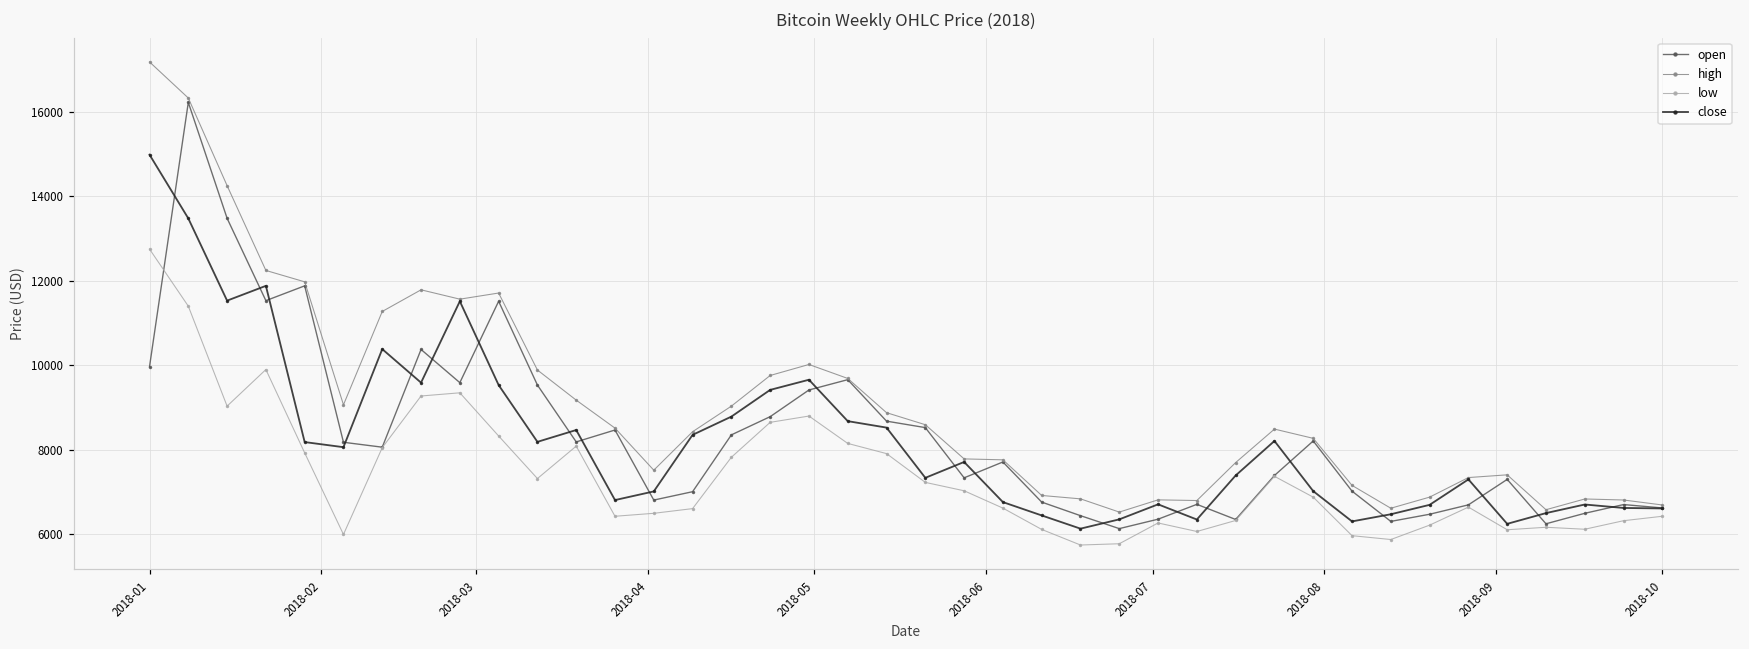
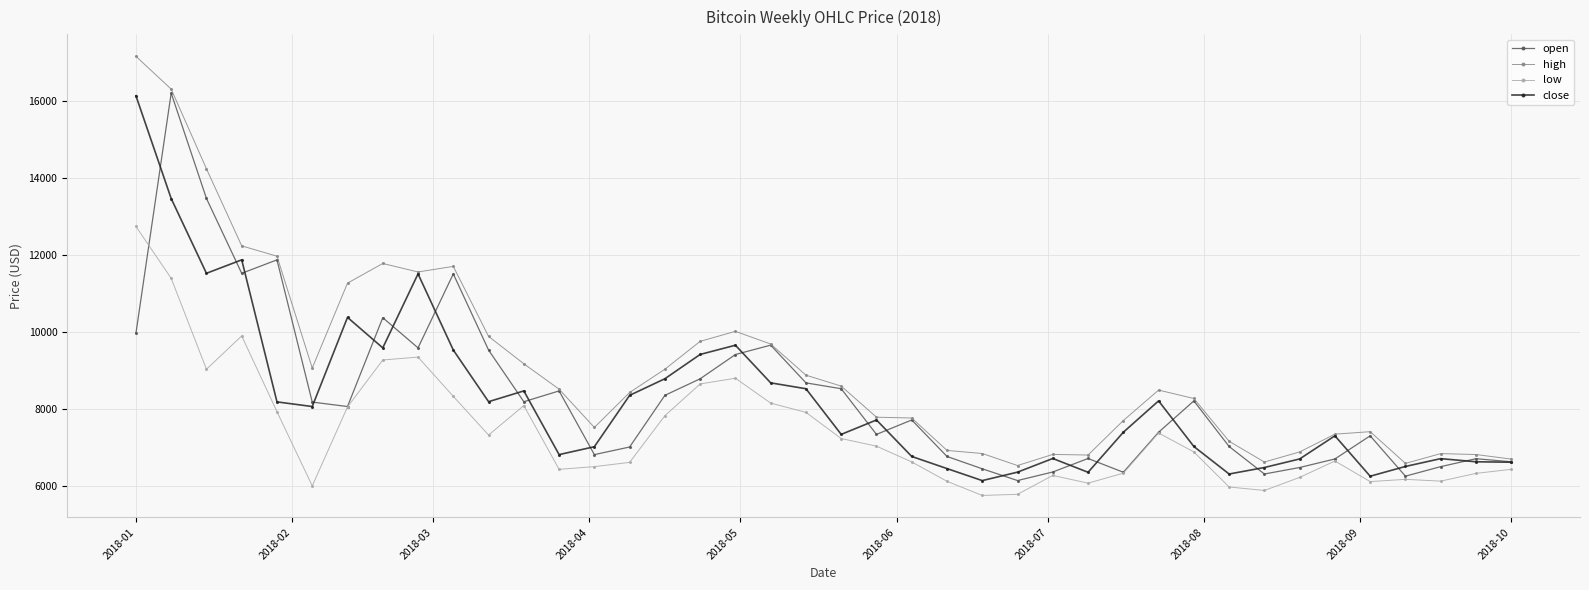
  {
    "open": {
      "2018-01": 10000
    },
    "close": {
-     "2018-01": 15000
+     "2018-01": 16200
    }
  }
